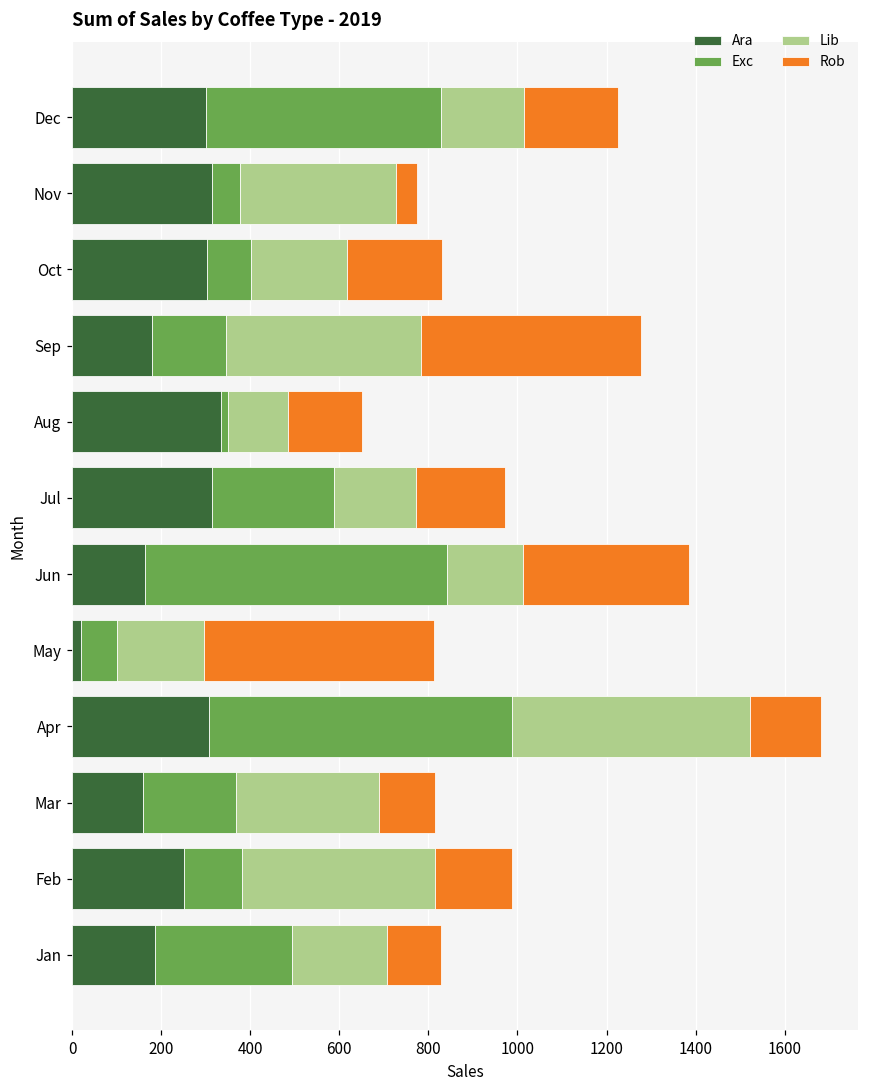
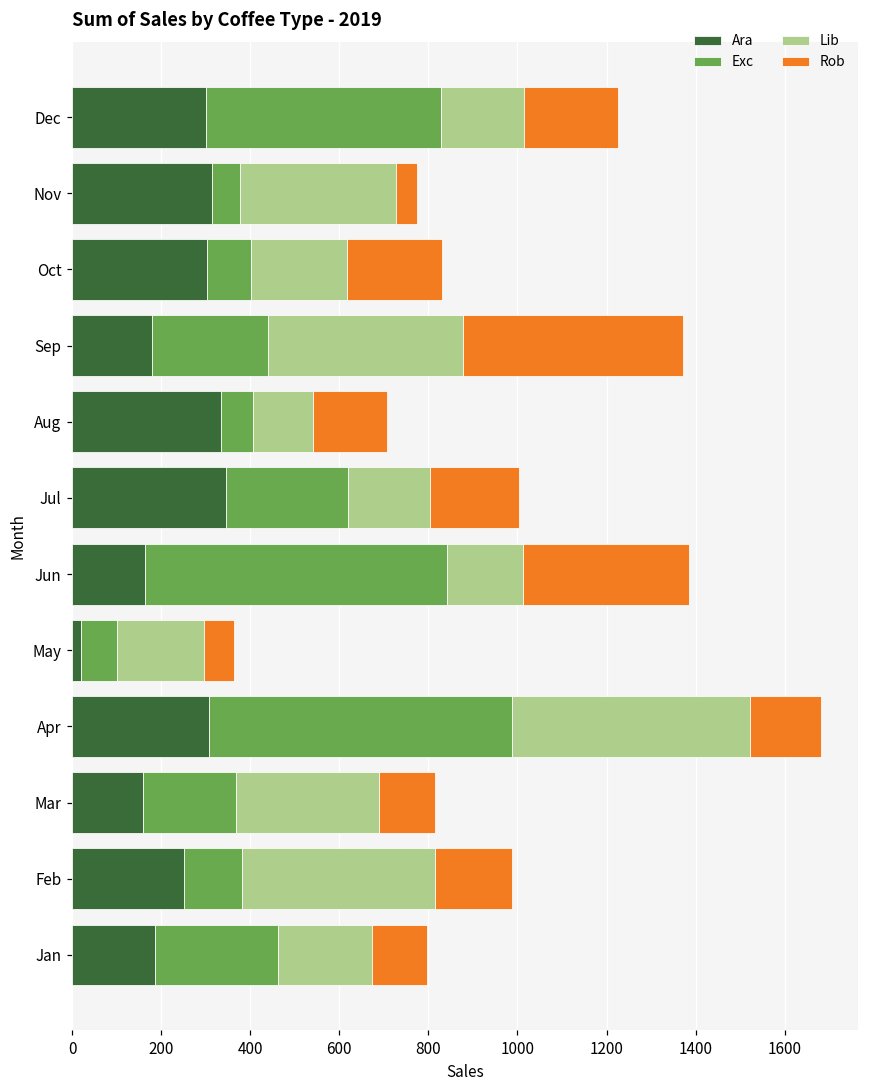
  {
    "Ara": {
      "Dec": 300,
      "Nov": 310,
      "Oct": 300,
      "Sep": 180,
      "Aug": 330,
-     "Jul": 310,
+     "Jul": 350,
      "Jun": 160,
      "May": 20,
      "Apr": 310,
      "Mar": 160,
      "Feb": 250,
      "Jan": 190
    },
    "Exc": {
      "Dec": 530,
      "Nov": 60,
      "Oct": 100,
-     "Sep": 170,
-     "Aug": 10,
+     "Sep": 260,
+     "Aug": 70,
      "Jul": 270,
      "Jun": 680,
      "May": 80,
      "Apr": 680,
      "Mar": 210,
      "Feb": 130,
-     "Jan": 310
+     "Jan": 270
    },
    "Lib": {
      "Dec": 190,
      "Nov": 350,
      "Oct": 220,
      "Sep": 440,
      "Aug": 130,
      "Jul": 180,
      "Jun": 170,
      "May": 190,
      "Apr": 530,
      "Mar": 320,
      "Feb": 430,
      "Jan": 210
    },
    "Rob": {
      "Dec": 210,
      "Nov": 50,
      "Oct": 210,
      "Sep": 490,
      "Aug": 170,
      "Jul": 200,
      "Jun": 370,
-     "May": 520,
+     "May": 70,
      "Apr": 160,
      "Mar": 130,
      "Feb": 170,
      "Jan": 120
    }
  }
